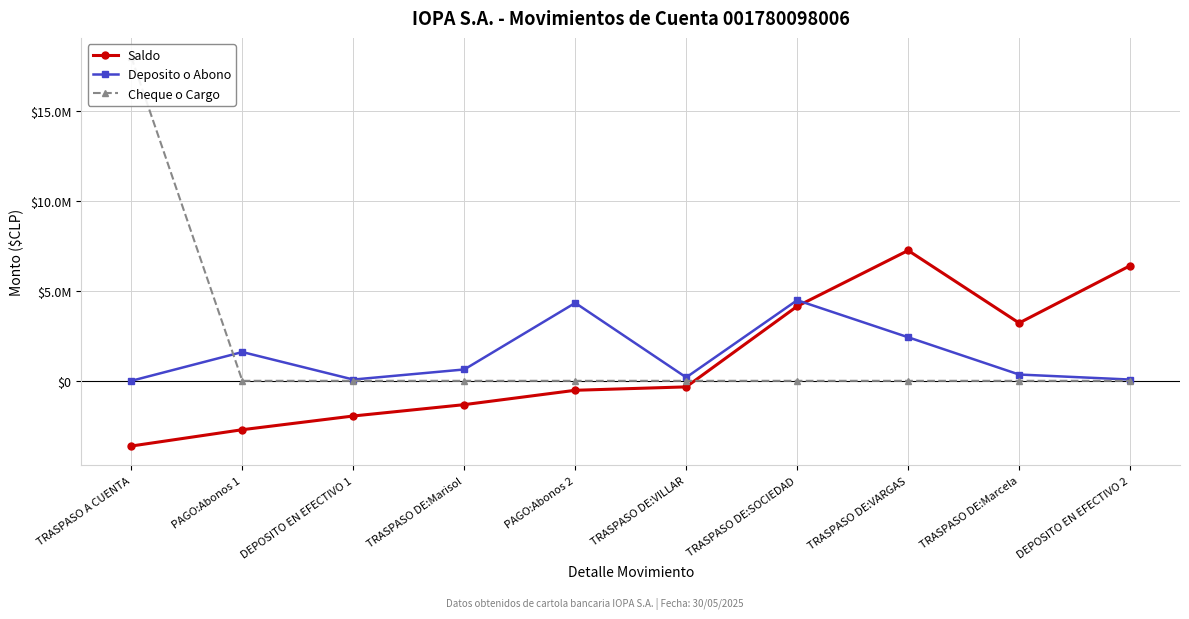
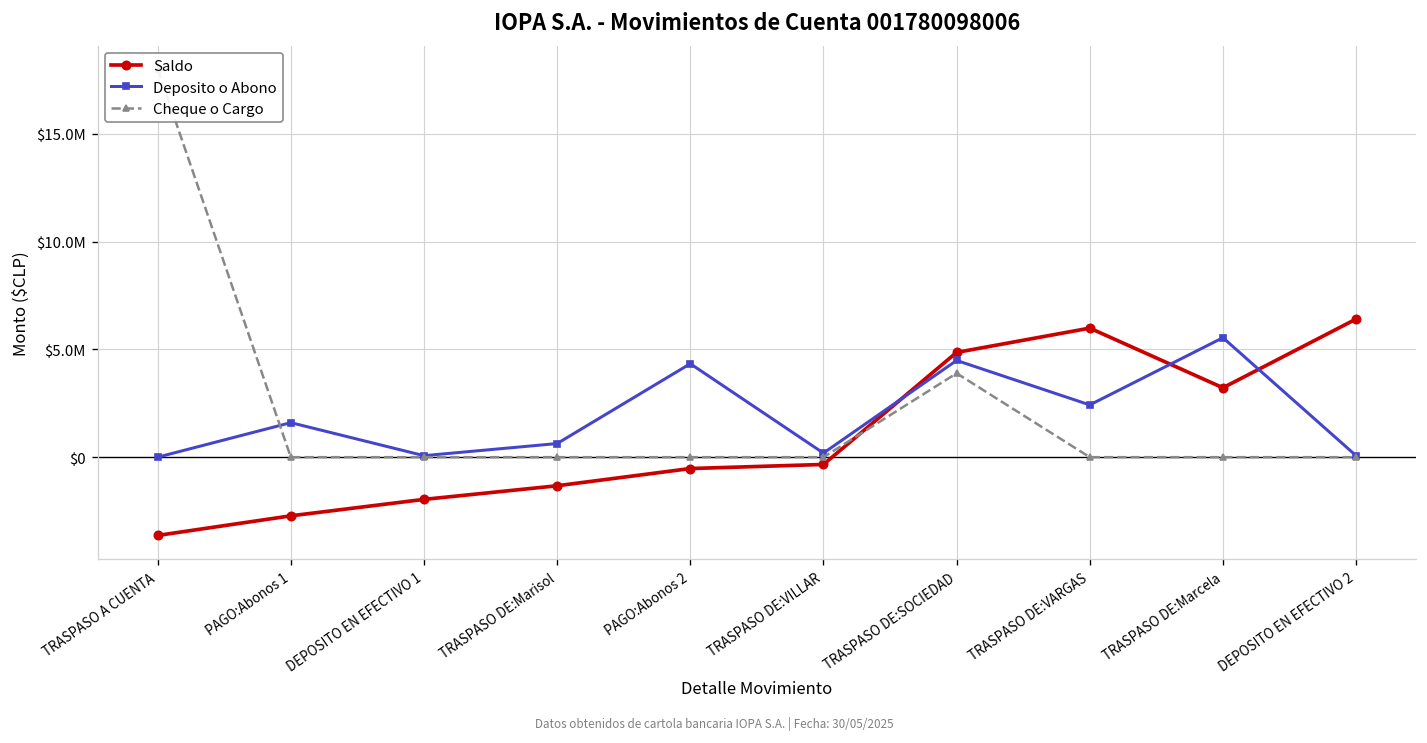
  {
    "Saldo": {
      "TRASPASO A CUENTA": "$-3600000",
      "PAGO:Abonos 1": "$-2700000",
      "DEPOSITO EN EFECTIVO 1": "$-2000000",
      "TRASPASO DE:Marisol": "$-1300000",
      "PAGO:Abonos 2": "$-500000",
      "TRASPASO DE:VILLAR": "$-300000",
-     "TRASPASO DE:SOCIEDAD": "$4100000",
-     "TRASPASO DE:VARGAS": "$7300000",
+     "TRASPASO DE:SOCIEDAD": "$4900000",
+     "TRASPASO DE:VARGAS": "$6000000",
      "TRASPASO DE:Marcela": "$3200000",
      "DEPOSITO EN EFECTIVO 2": "$6400000"
    },
    "Deposito o Abono": {
      "TRASPASO A CUENTA": "$0",
      "PAGO:Abonos 1": "$1600000",
      "TRASPASO DE:Marisol": "$600000",
      "PAGO:Abonos 2": "$4300000",
      "TRASPASO DE:VILLAR": "$200000",
      "TRASPASO DE:SOCIEDAD": "$4500000",
      "TRASPASO DE:VARGAS": "$2400000",
-     "TRASPASO DE:Marcela": "$400000"
+     "TRASPASO DE:Marcela": "$5500000"
    },
    "Cheque o Cargo": {
      "PAGO:Abonos 1": "$0",
      "TRASPASO DE:Marisol": "$0",
      "PAGO:Abonos 2": "$0",
      "TRASPASO DE:VILLAR": "$0",
-     "TRASPASO DE:SOCIEDAD": "$0",
+     "TRASPASO DE:SOCIEDAD": "$3900000",
      "TRASPASO DE:VARGAS": "$0",
      "TRASPASO DE:Marcela": "$0"
    }
  }
